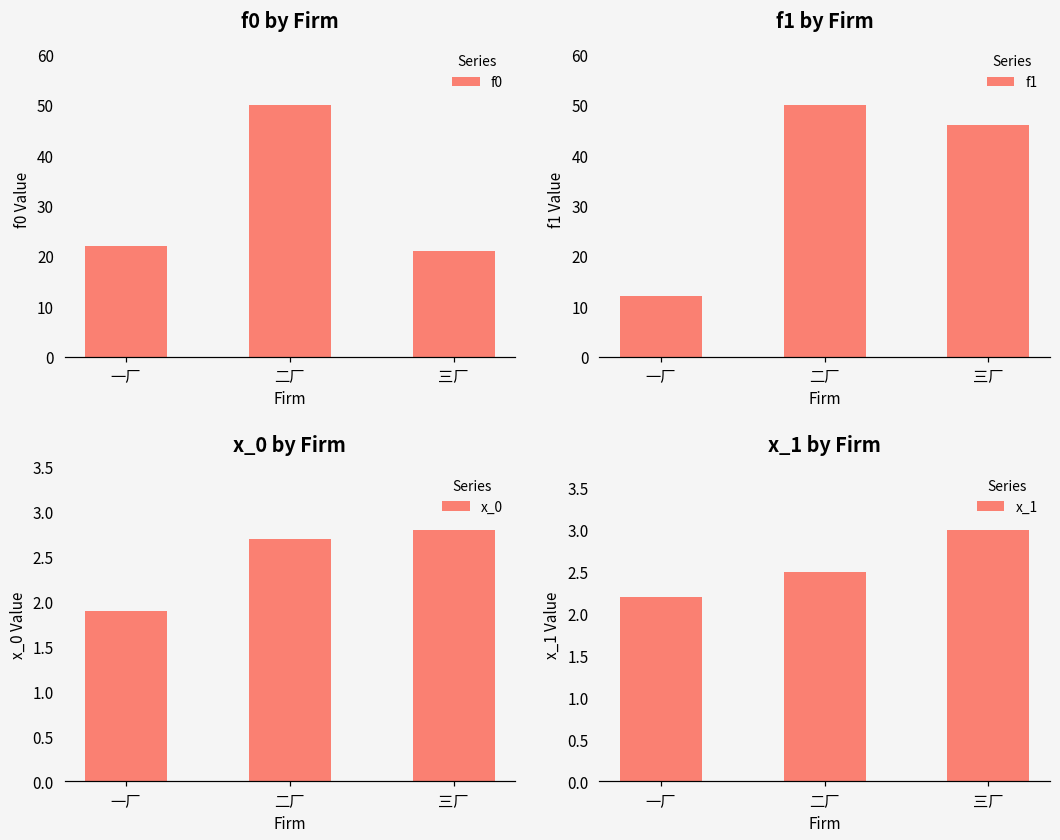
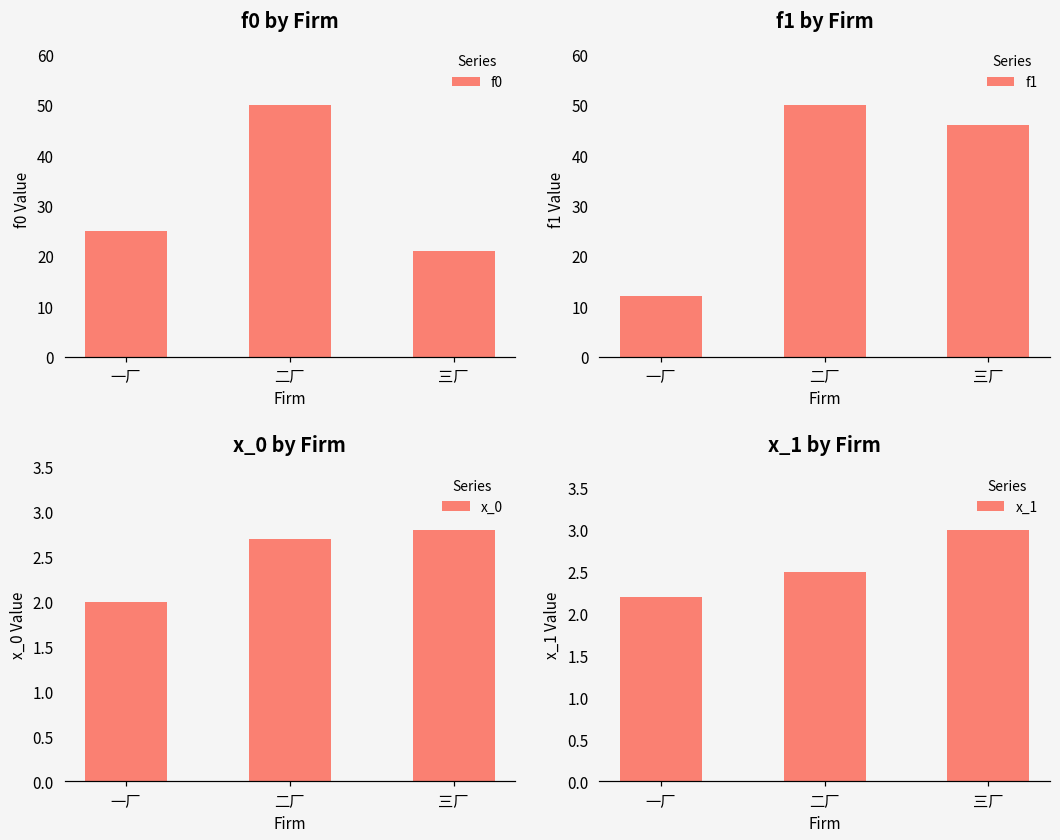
  {
    "f0 by Firm": {
-     "一厂": 22,
+     "一厂": 25,
      "二厂": 50,
      "三厂": 21
    },
    "f1 by Firm": {
      "一厂": 12,
      "二厂": 50,
      "三厂": 46
    },
    "x_0 by Firm": {
-     "一厂": 1.9,
+     "一厂": 2.0,
      "二厂": 2.7,
      "三厂": 2.8
    },
    "x_1 by Firm": {
      "一厂": 2.2,
      "二厂": 2.5,
      "三厂": 3.0
    }
  }
